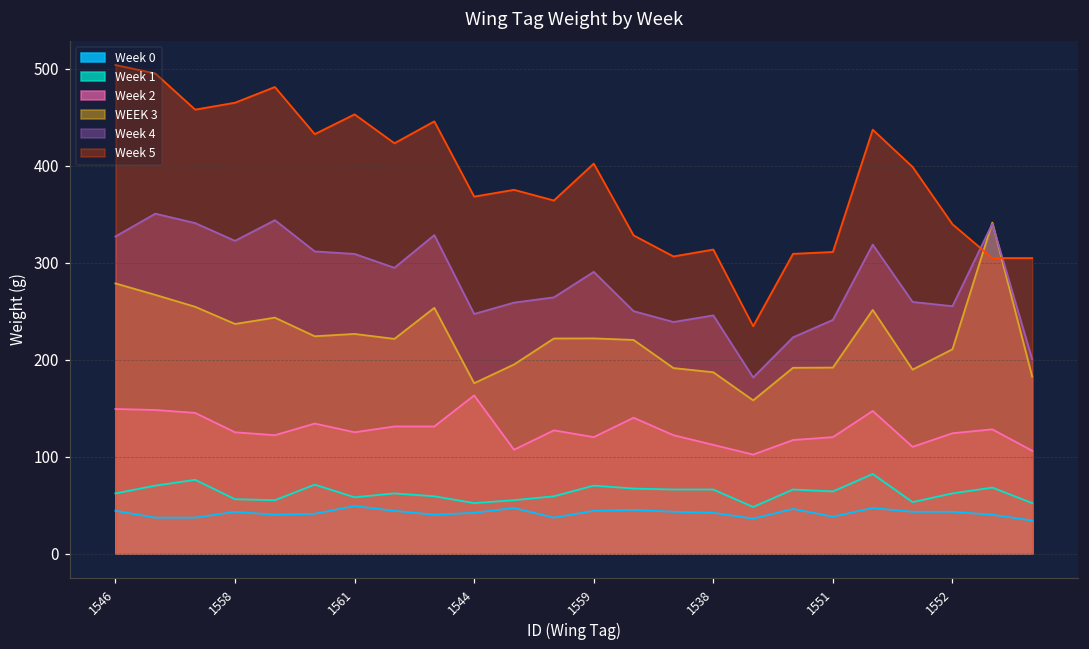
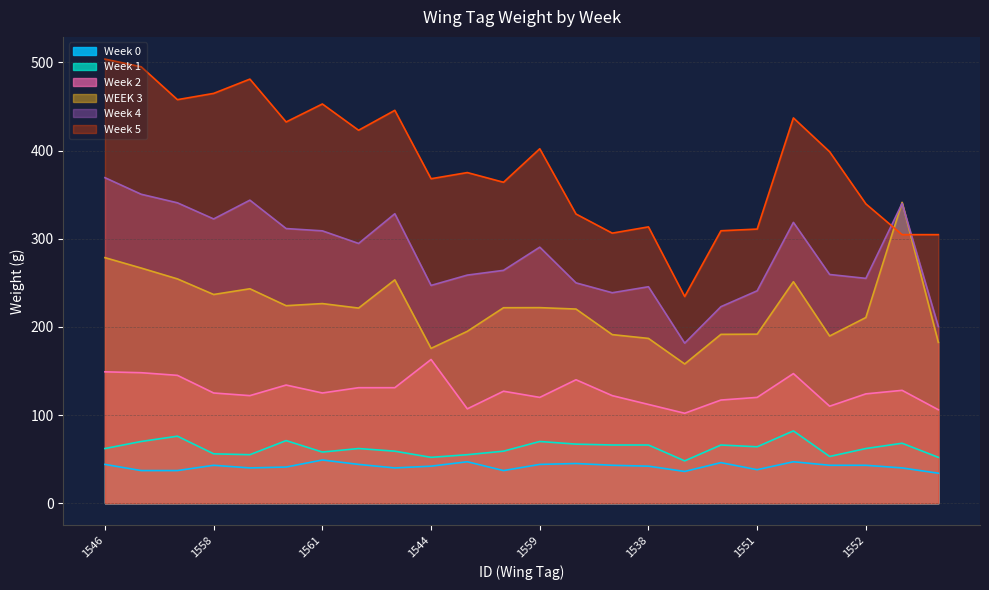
  {
    "Week 0": {
      "1546": 40,
      "1558": 40,
      "1561": 50,
      "1544": 40,
      "1559": 40,
      "1538": 40,
      "1551": 40,
      "1552": 40
    },
    "Week 1": {
      "1546": 60,
      "1558": 60,
      "1561": 60,
      "1544": 50,
      "1559": 70,
      "1538": 70,
      "1551": 60,
      "1552": 60
    },
    "Week 2": {
      "1546": 150,
      "1558": 130,
      "1561": 130,
      "1544": 160,
      "1559": 120,
      "1538": 110,
      "1551": 120,
      "1552": 120
    },
    "WEEK 3": {
      "1546": 280,
      "1558": 240,
      "1561": 230,
      "1544": 180,
      "1559": 220,
      "1538": 190,
      "1551": 190,
      "1552": 210
    },
    "Week 4": {
-     "1546": 330,
+     "1546": 370,
      "1558": 320,
      "1561": 310,
      "1544": 250,
      "1559": 290,
      "1538": 250,
      "1551": 240,
      "1552": 260
    },
    "Week 5": {
      "1558": 460,
      "1561": 450,
      "1544": 370,
      "1559": 400,
      "1538": 310,
      "1551": 310,
      "1552": 340
    }
  }
